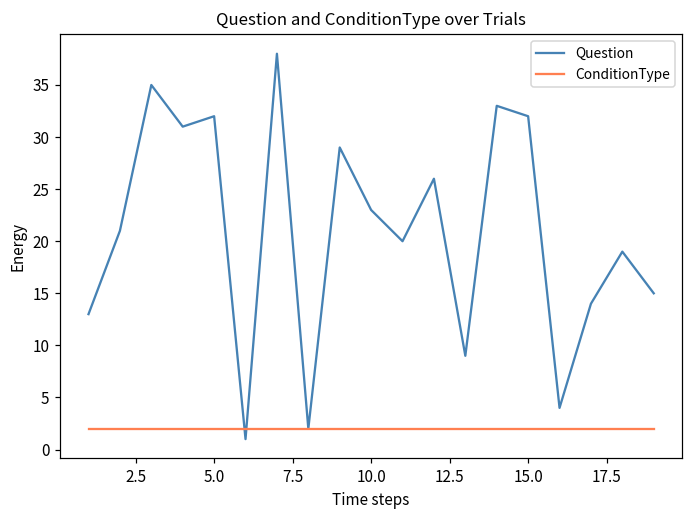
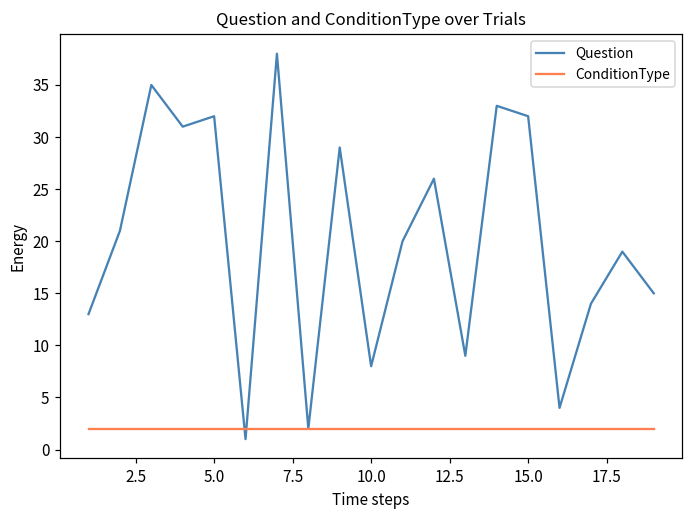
  {
    "Question": {
      "5.0": 32,
-     "10.0": 23,
+     "10.0": 8,
      "15.0": 32
    },
    "ConditionType": {
      "5.0": 2,
      "10.0": 2,
      "15.0": 2
    }
  }
